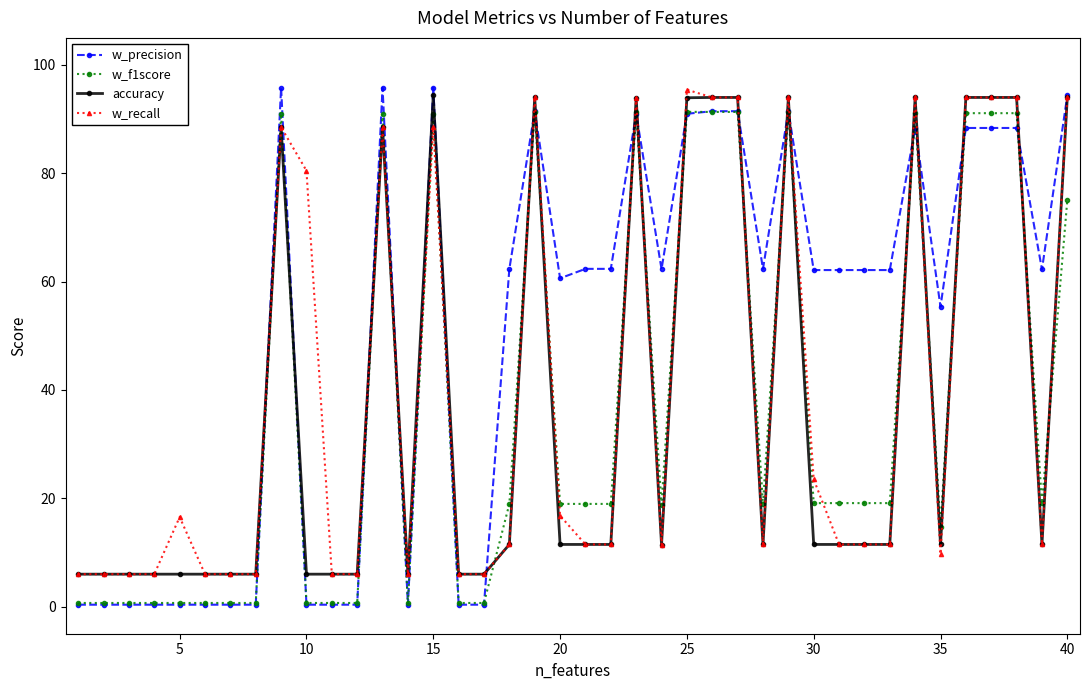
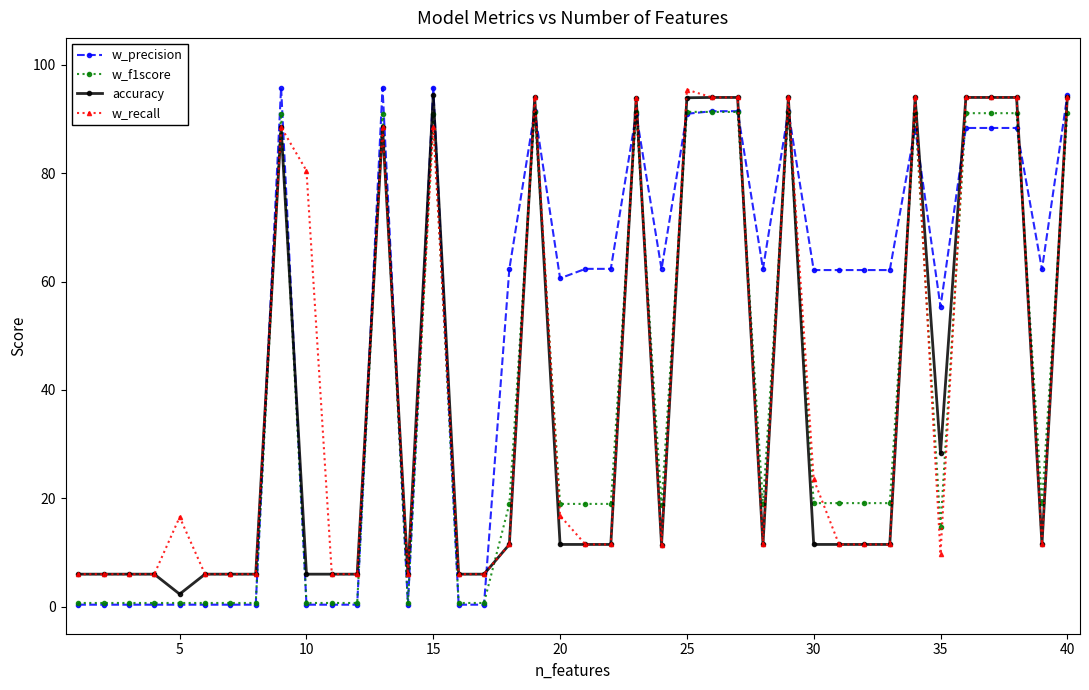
  {
    "w_precision": {
      "15": 96,
      "20": 61,
      "30": 62,
      "35": 55
    },
    "w_f1score": {
      "15": 91,
      "20": 19,
      "30": 19,
      "35": 15,
-     "40": 75
+     "40": 91
    },
    "accuracy": {
-     "5": 6,
+     "5": 2,
      "10": 6,
      "15": 94,
      "20": 11,
      "25": 94,
      "30": 11,
-     "35": 11
+     "35": 28
    },
    "w_recall": {
      "5": 17,
      "10": 80,
      "15": 89,
      "20": 17,
      "25": 95,
      "30": 23,
      "35": 10
    }
  }
